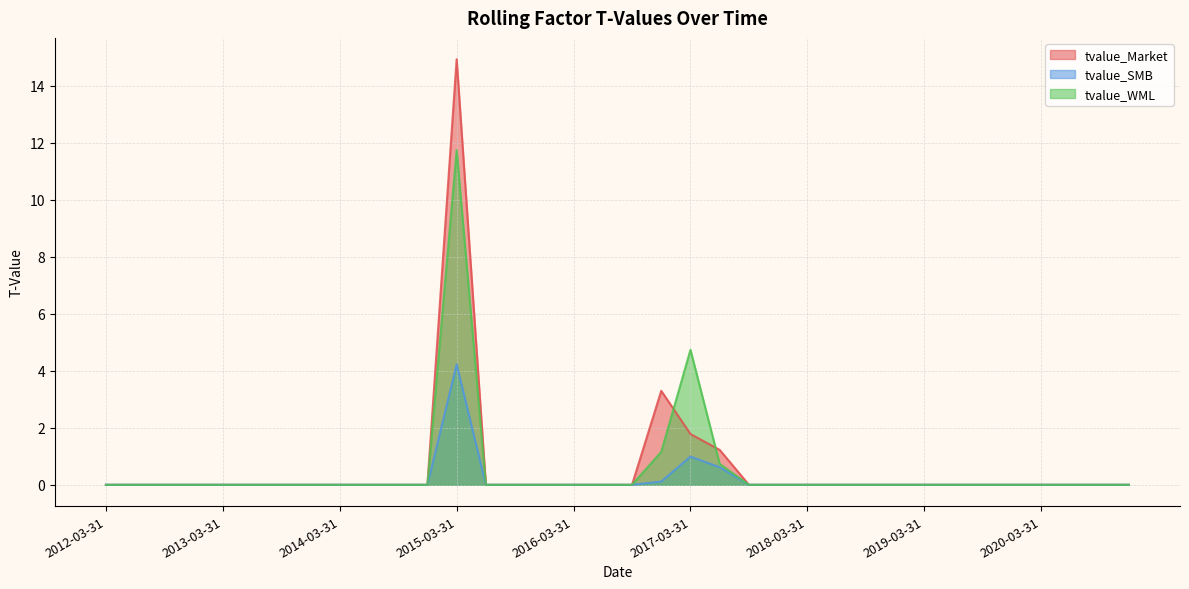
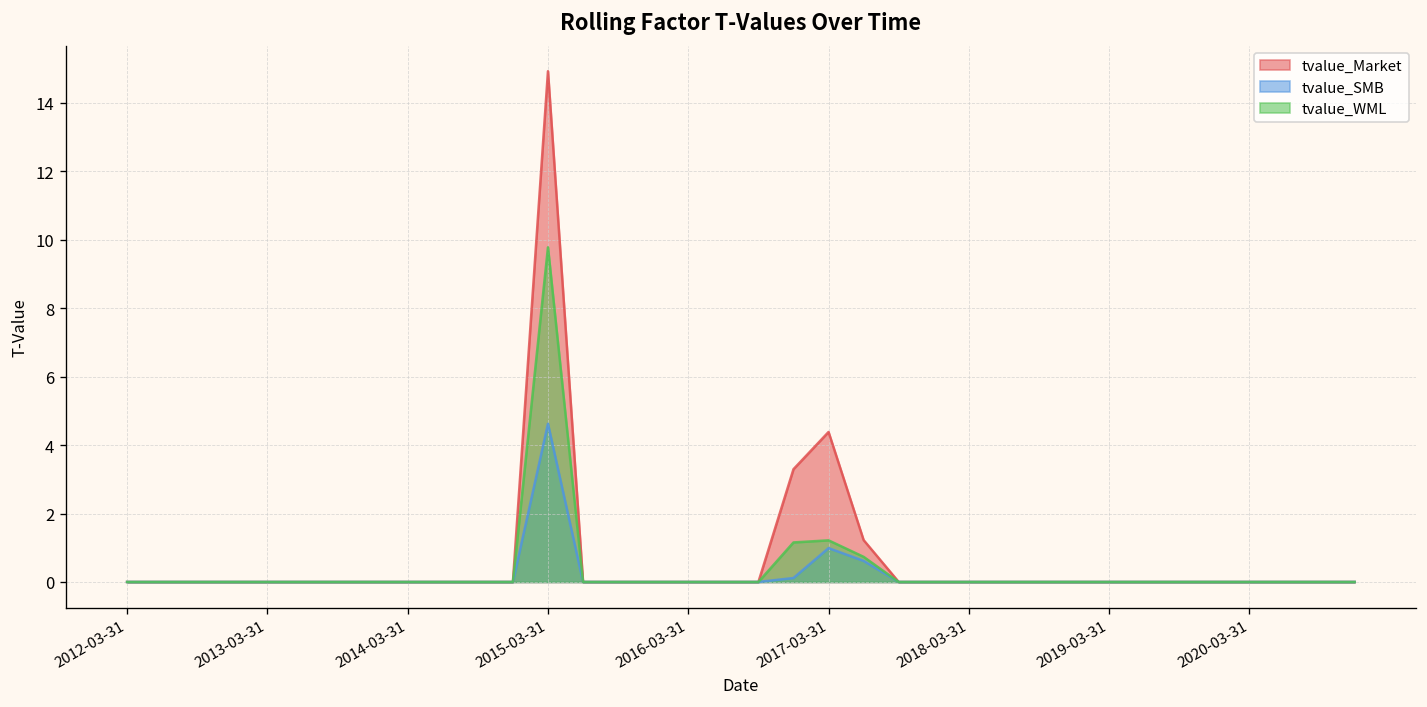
  {
    "tvalue_Market": {
      "2015-03-31": 14.9,
-     "2017-03-31": 1.8
+     "2017-03-31": 4.4
    },
    "tvalue_SMB": {
-     "2015-03-31": 4.2,
+     "2015-03-31": 4.6,
      "2017-03-31": 1.0
    },
    "tvalue_WML": {
-     "2015-03-31": 11.7,
-     "2017-03-31": 4.7
+     "2015-03-31": 9.8,
+     "2017-03-31": 1.2
    }
  }
